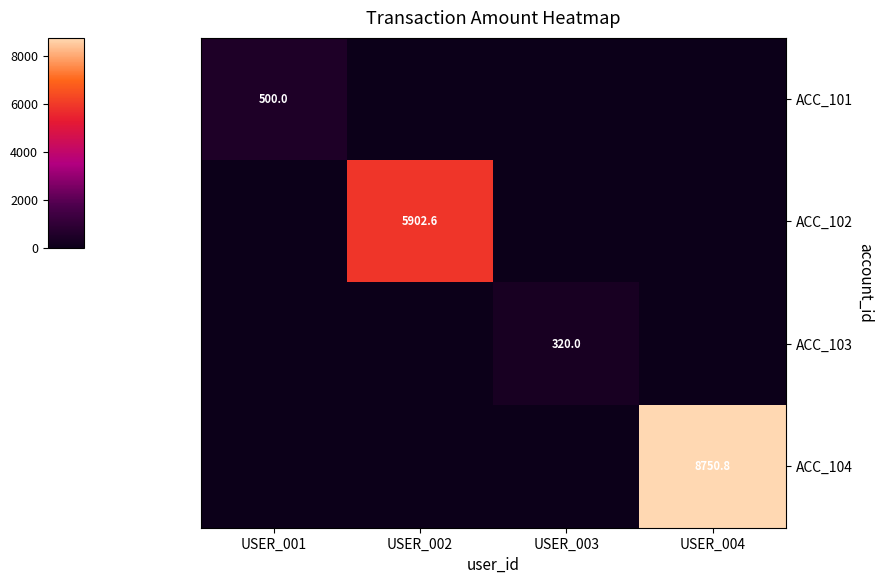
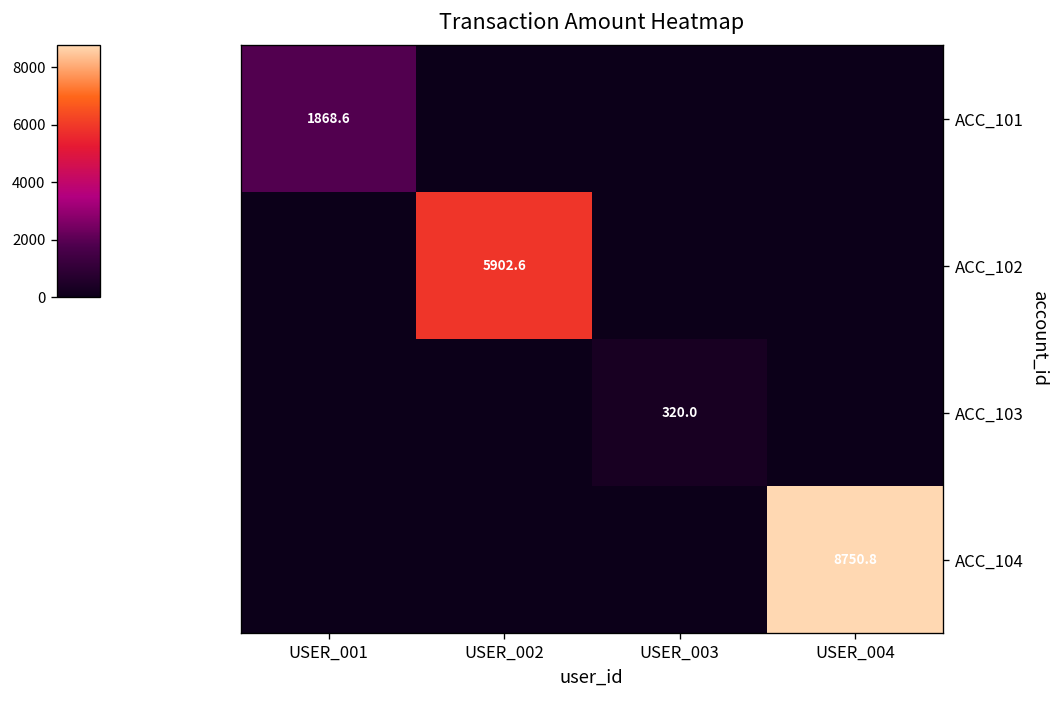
  {
    "ACC_101": {
-     "USER_001": 500.0
+     "USER_001": 1868.6
    },
    "ACC_102": {
      "USER_002": 5902.6
    },
    "ACC_103": {
      "USER_003": 320.0
    },
    "ACC_104": {
      "USER_004": 8750.8
    }
  }
